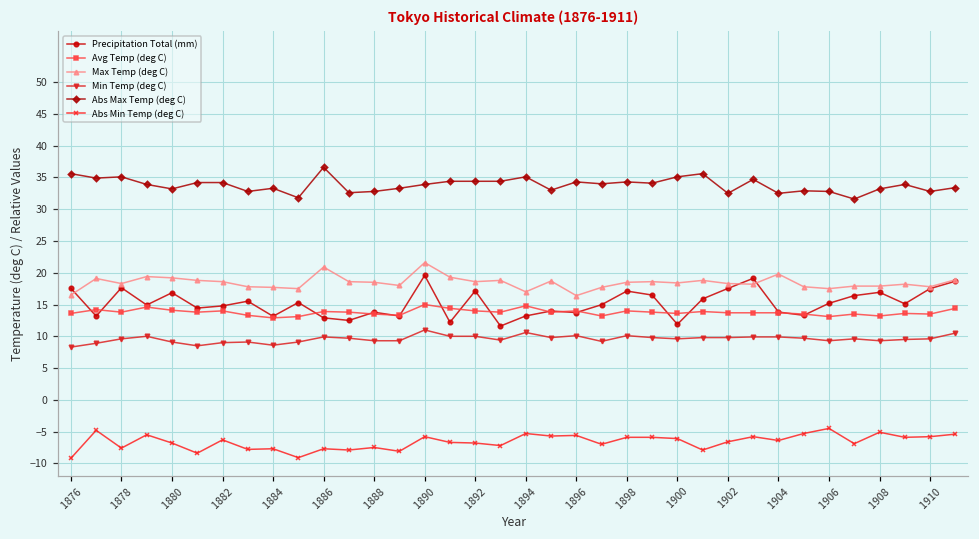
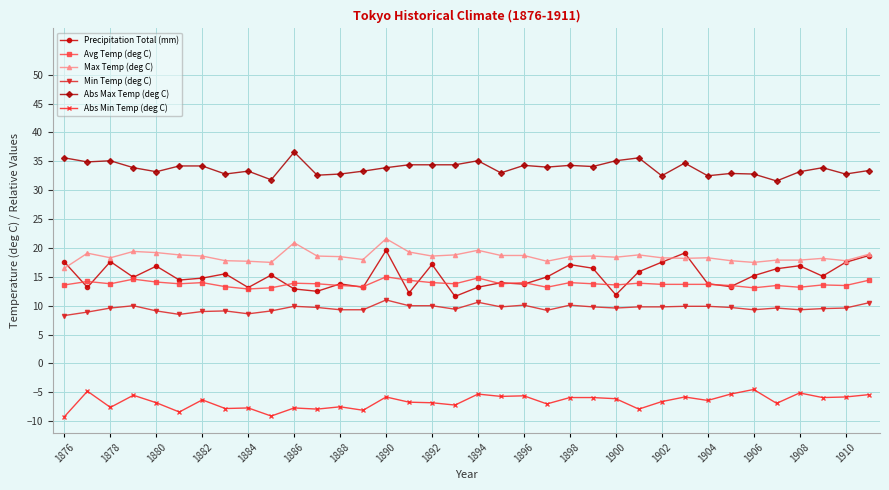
  {
    "Max Temp (deg C)": {
      "1876": 17,
      "1878": 18,
      "1880": 19,
      "1882": 19,
      "1884": 18,
      "1886": 21,
      "1888": 19,
      "1890": 22,
      "1892": 19,
-     "1894": 17,
-     "1896": 16,
+     "1894": 20,
+     "1896": 19,
      "1898": 19,
      "1900": 18,
      "1902": 18,
-     "1904": 20,
+     "1904": 18,
      "1906": 18,
      "1908": 18
    }
  }
